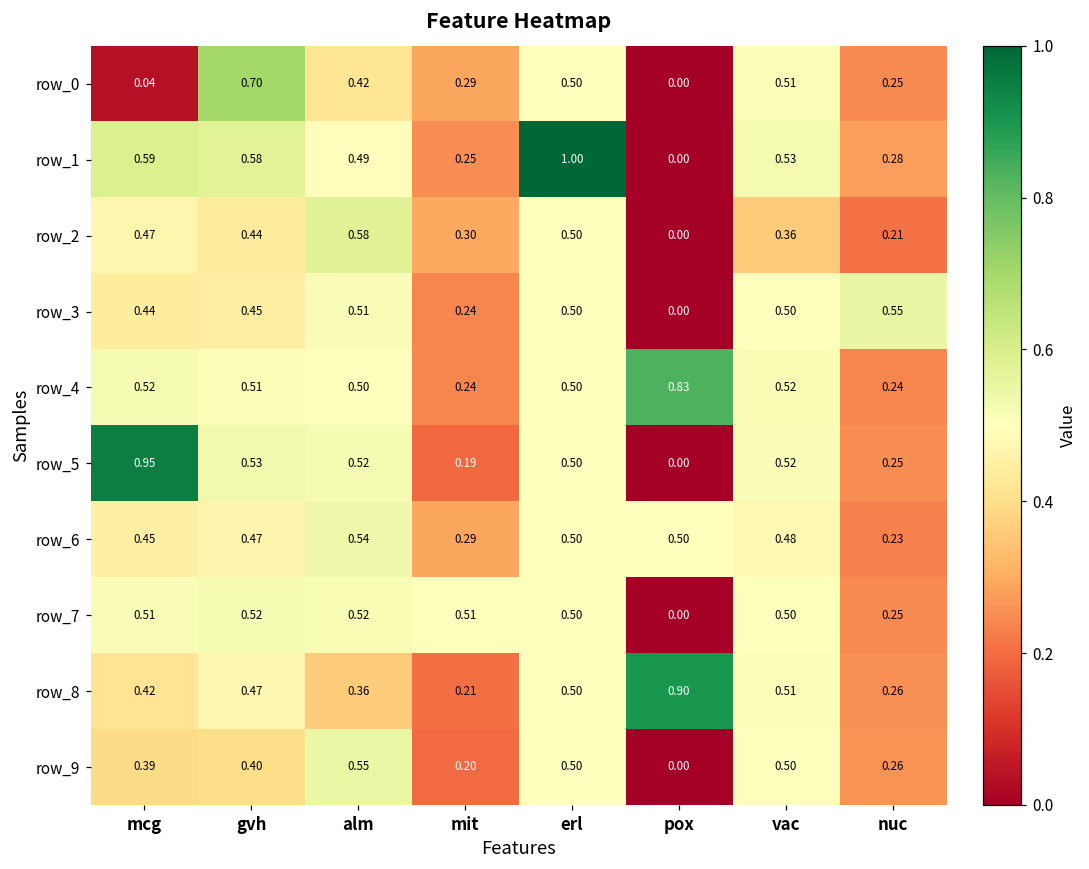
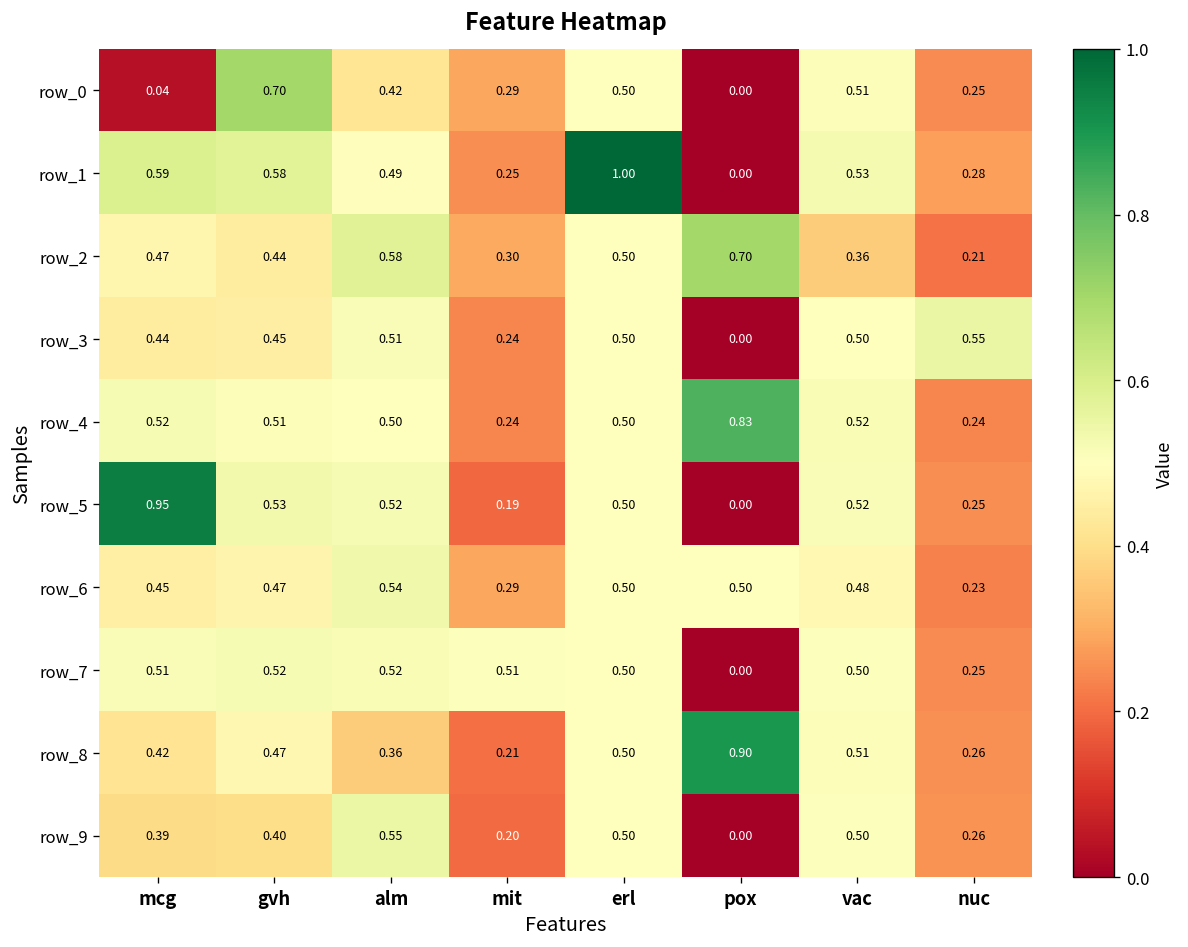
  {
    "row_0": {
      "mcg": 0.04,
      "gvh": 0.70,
      "alm": 0.42,
      "mit": 0.29,
      "erl": 0.50,
      "pox": 0.00,
      "vac": 0.51,
      "nuc": 0.25
    },
    "row_1": {
      "mcg": 0.59,
      "gvh": 0.58,
      "alm": 0.49,
      "mit": 0.25,
      "erl": 1.00,
      "pox": 0.00,
      "vac": 0.53,
      "nuc": 0.28
    },
    "row_2": {
      "mcg": 0.47,
      "gvh": 0.44,
      "alm": 0.58,
      "mit": 0.30,
      "erl": 0.50,
-     "pox": 0.00,
+     "pox": 0.70,
      "vac": 0.36,
      "nuc": 0.21
    },
    "row_3": {
      "mcg": 0.44,
      "gvh": 0.45,
      "alm": 0.51,
      "mit": 0.24,
      "erl": 0.50,
      "pox": 0.00,
      "vac": 0.50,
      "nuc": 0.55
    },
    "row_4": {
      "mcg": 0.52,
      "gvh": 0.51,
      "alm": 0.50,
      "mit": 0.24,
      "erl": 0.50,
      "pox": 0.83,
      "vac": 0.52,
      "nuc": 0.24
    },
    "row_5": {
      "mcg": 0.95,
      "gvh": 0.53,
      "alm": 0.52,
      "mit": 0.19,
      "erl": 0.50,
      "pox": 0.00,
      "vac": 0.52,
      "nuc": 0.25
    },
    "row_6": {
      "mcg": 0.45,
      "gvh": 0.47,
      "alm": 0.54,
      "mit": 0.29,
      "erl": 0.50,
      "pox": 0.50,
      "vac": 0.48,
      "nuc": 0.23
    },
    "row_7": {
      "mcg": 0.51,
      "gvh": 0.52,
      "alm": 0.52,
      "mit": 0.51,
      "erl": 0.50,
      "pox": 0.00,
      "vac": 0.50,
      "nuc": 0.25
    },
    "row_8": {
      "mcg": 0.42,
      "gvh": 0.47,
      "alm": 0.36,
      "mit": 0.21,
      "erl": 0.50,
      "pox": 0.90,
      "vac": 0.51,
      "nuc": 0.26
    },
    "row_9": {
      "mcg": 0.39,
      "gvh": 0.40,
      "alm": 0.55,
      "mit": 0.20,
      "erl": 0.50,
      "pox": 0.00,
      "vac": 0.50,
      "nuc": 0.26
    }
  }
